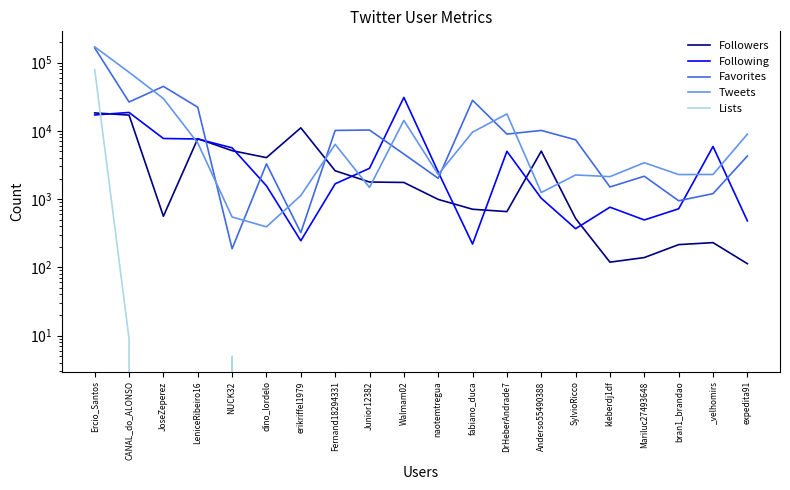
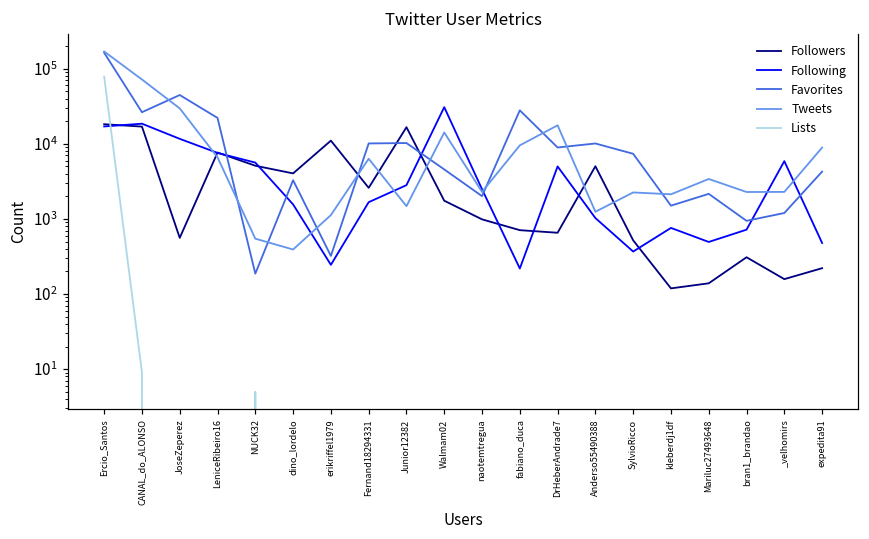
  {
    "Followers": {
      "CANAL_do_ALONSO": 17000,
      "JoseZeperez": 600,
      "NUCK32": 5000,
      "dino_lordelo": 4000,
      "erikriffel1979": 11000,
      "Fernand18294331": 2600,
-     "Junior12382": 1800,
+     "Junior12382": 17000,
      "Walmam02": 1800,
      "naotemtregua": 1000,
      "fabiano_duca": 700,
      "DrHeberAndrade7": 700,
      "Anderso55490388": 5000,
      "SylvioRicco": 500,
      "kleberdj1df": 120,
      "Mariluc27493648": 140,
-     "bran1_brandao": 220,
-     "_velhomirs": 230,
-     "expedita91": 110
+     "bran1_brandao": 300,
+     "_velhomirs": 160,
+     "expedita91": 220
    },
    "Following": {
      "CANAL_do_ALONSO": 19000,
-     "JoseZeperez": 8000,
+     "JoseZeperez": 12000,
      "NUCK32": 6000,
      "dino_lordelo": 1600,
      "erikriffel1979": 250,
      "Fernand18294331": 1700,
      "Junior12382": 2800,
      "Walmam02": 30000,
      "fabiano_duca": 220,
      "DrHeberAndrade7": 5000,
      "Anderso55490388": 1000,
      "SylvioRicco": 400,
      "kleberdj1df": 800,
      "Mariluc27493648": 500,
      "bran1_brandao": 700,
      "_velhomirs": 6000,
      "expedita91": 500
    },
    "Lists": {
      "Ercio_Santos": 80000,
      "CANAL_do_ALONSO": 9,
      "NUCK32": 5
    }
  }
